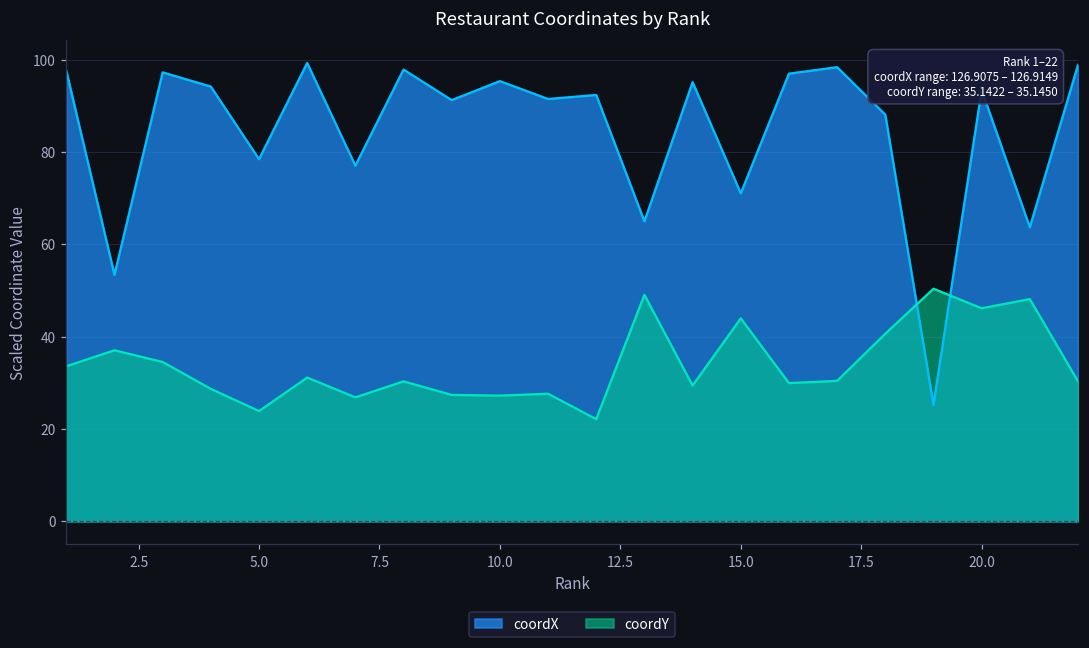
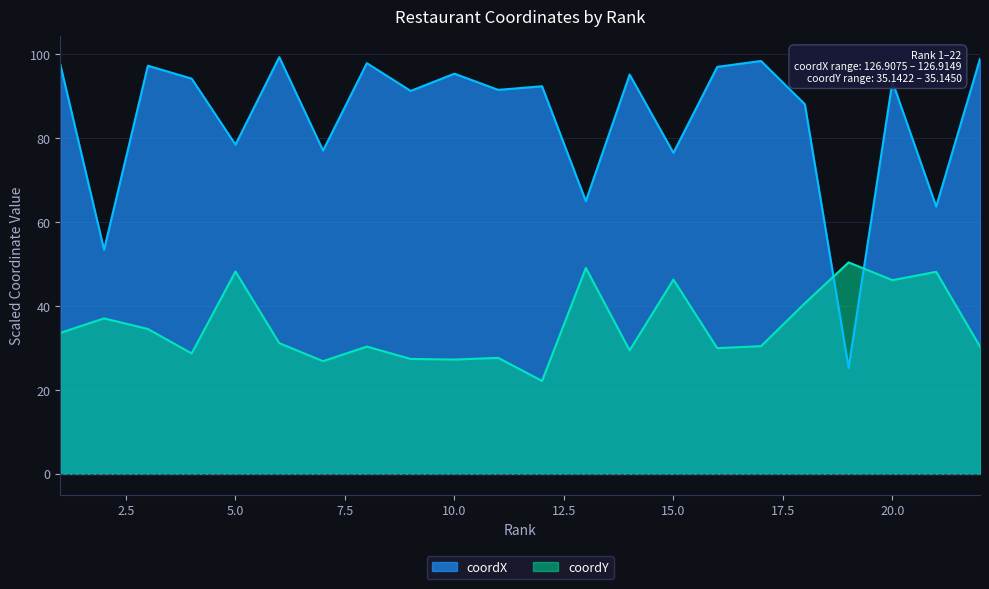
  {
    "coordX": {
      "5.0": 78,
      "10.0": 95,
-     "15.0": 71
+     "15.0": 76
    },
    "coordY": {
-     "5.0": 24,
+     "5.0": 48,
      "10.0": 27,
-     "15.0": 44,
+     "15.0": 46,
      "20.0": 46
    }
  }
